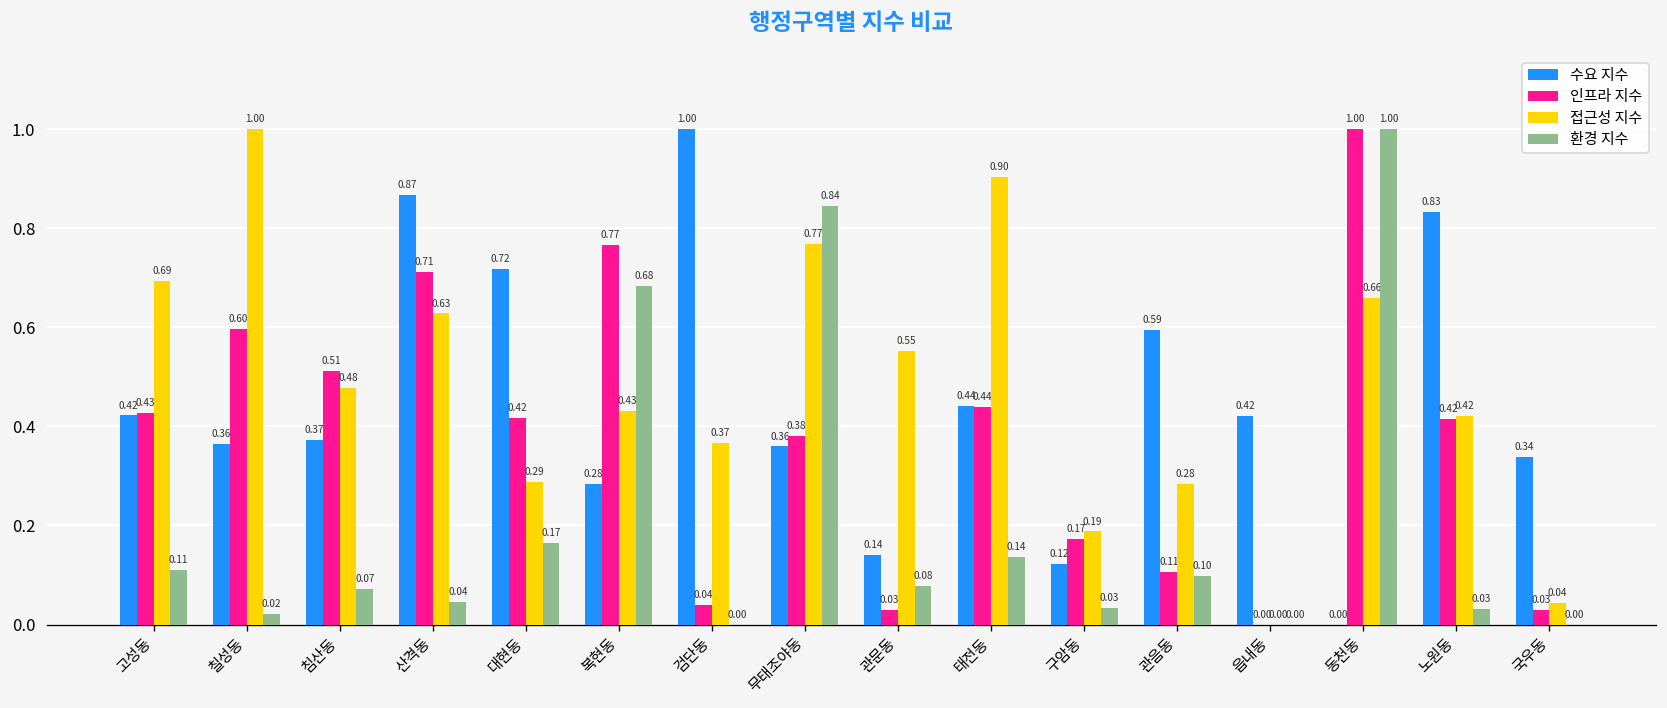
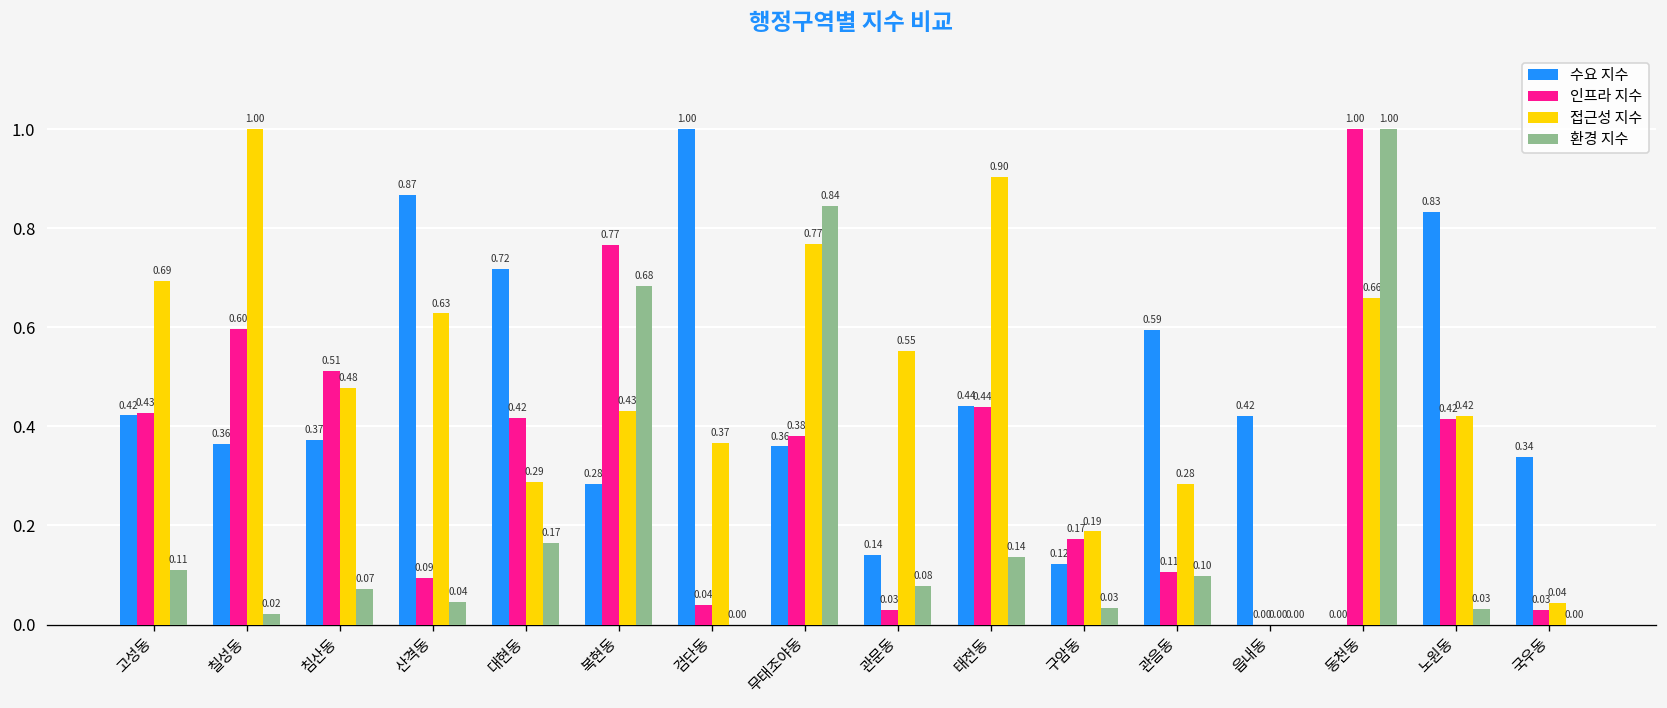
  {
    "수요 지수": {
      "고성동": 0.42,
      "칠성동": 0.36,
      "침산동": 0.37,
      "산격동": 0.87,
      "대현동": 0.72,
      "복현동": 0.28,
      "검단동": 1.00,
      "무태조야동": 0.36,
      "관문동": 0.14,
      "태전동": 0.44,
      "구암동": 0.12,
      "관음동": 0.59,
      "읍내동": 0.42,
      "동천동": 0.00,
      "노원동": 0.83,
      "국우동": 0.34
    },
    "인프라 지수": {
      "고성동": 0.43,
      "칠성동": 0.60,
      "침산동": 0.51,
-     "산격동": 0.71,
+     "산격동": 0.09,
      "대현동": 0.42,
      "복현동": 0.77,
      "검단동": 0.04,
      "무태조야동": 0.38,
      "관문동": 0.03,
      "태전동": 0.44,
      "구암동": 0.17,
      "관음동": 0.11,
      "읍내동": 0.00,
      "동천동": 1.00,
      "노원동": 0.42,
      "국우동": 0.03
    },
    "접근성 지수": {
      "고성동": 0.69,
      "칠성동": 1.00,
      "침산동": 0.48,
      "산격동": 0.63,
      "대현동": 0.29,
      "복현동": 0.43,
      "검단동": 0.37,
      "무태조야동": 0.77,
      "관문동": 0.55,
      "태전동": 0.90,
      "구암동": 0.19,
      "관음동": 0.28,
      "읍내동": 0.00,
      "동천동": 0.66,
      "노원동": 0.42,
      "국우동": 0.04
    },
    "환경 지수": {
      "고성동": 0.11,
      "칠성동": 0.02,
      "침산동": 0.07,
      "산격동": 0.04,
      "대현동": 0.17,
      "복현동": 0.68,
      "검단동": 0.00,
      "무태조야동": 0.84,
      "관문동": 0.08,
      "태전동": 0.14,
      "구암동": 0.03,
      "관음동": 0.10,
      "읍내동": 0.00,
      "동천동": 1.00,
      "노원동": 0.03,
      "국우동": 0.00
    }
  }
